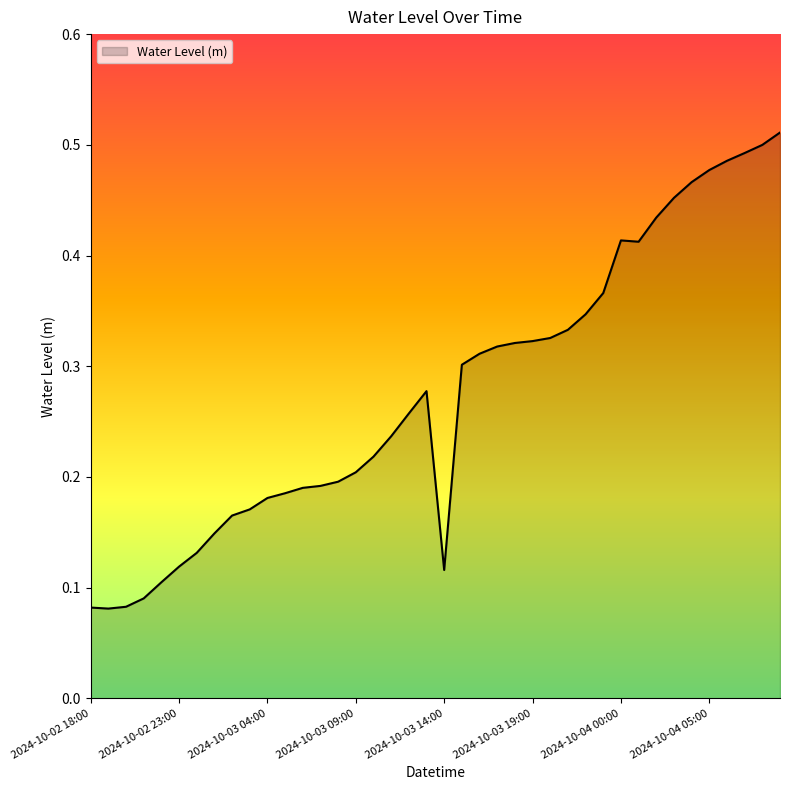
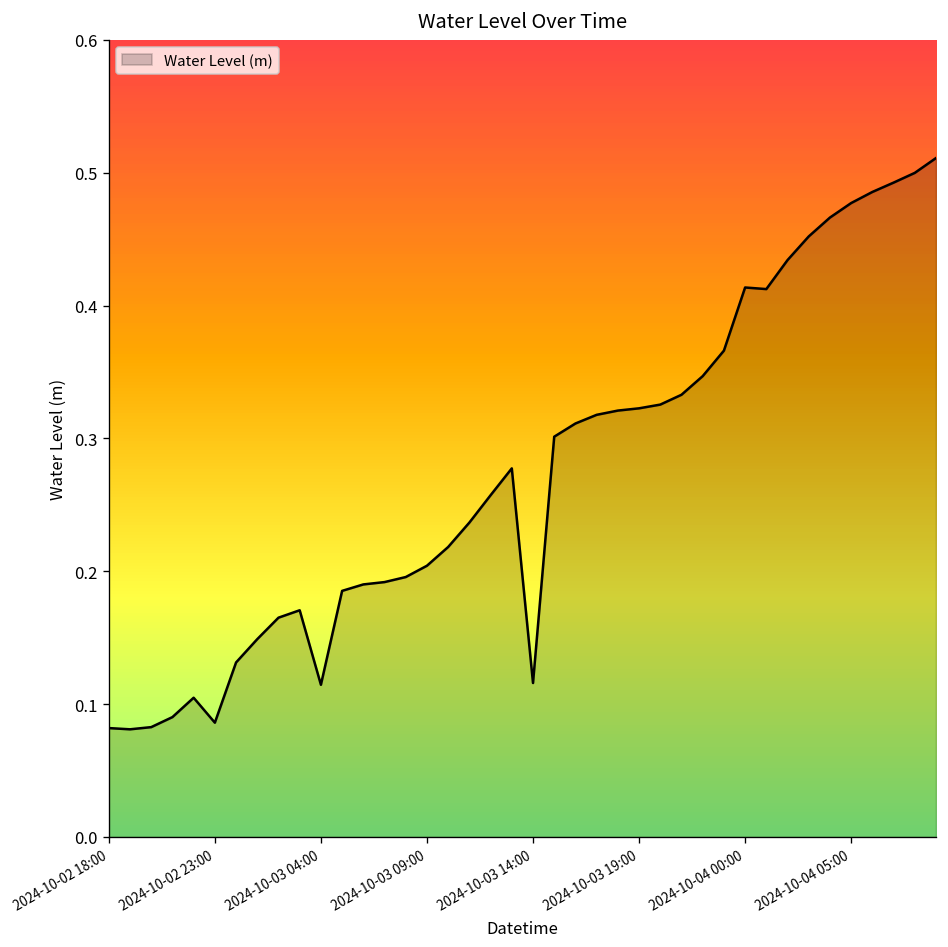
  {
    "2024-10-02 18:00": 0.082,
-   "2024-10-02 23:00": 0.119,
-   "2024-10-03 04:00": 0.181,
+   "2024-10-02 23:00": 0.086,
+   "2024-10-03 04:00": 0.115,
    "2024-10-03 09:00": 0.204,
    "2024-10-03 14:00": 0.116,
    "2024-10-03 19:00": 0.323,
    "2024-10-04 00:00": 0.414,
    "2024-10-04 05:00": 0.477
  }
